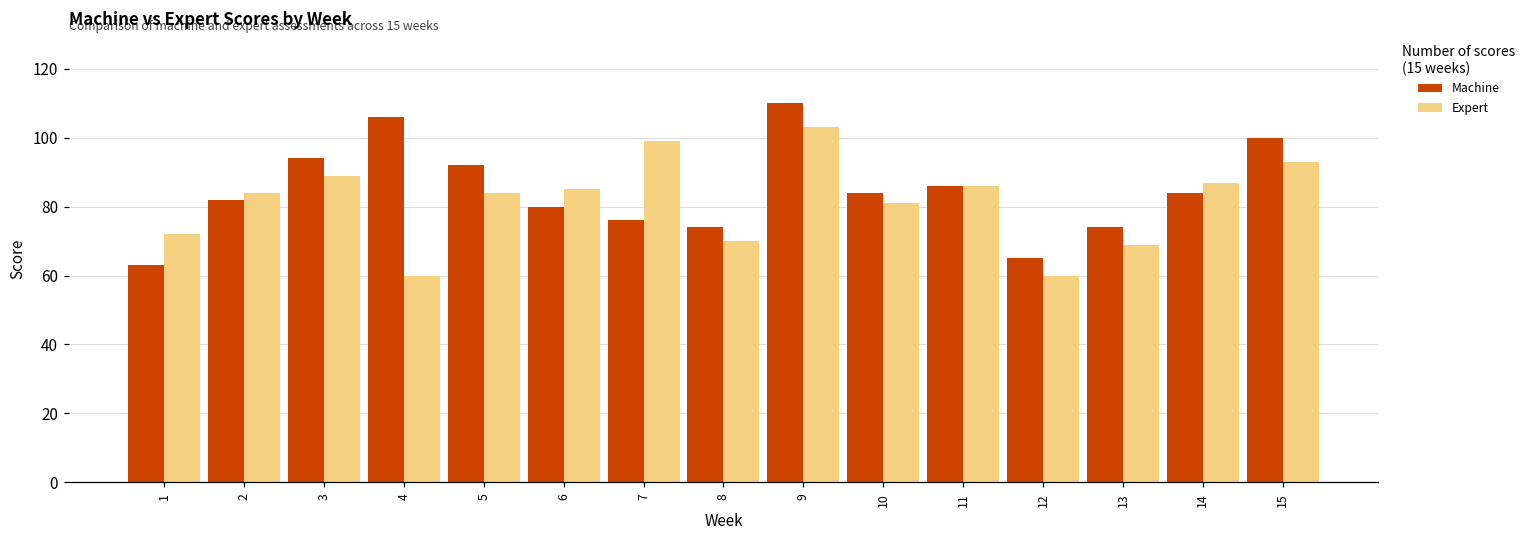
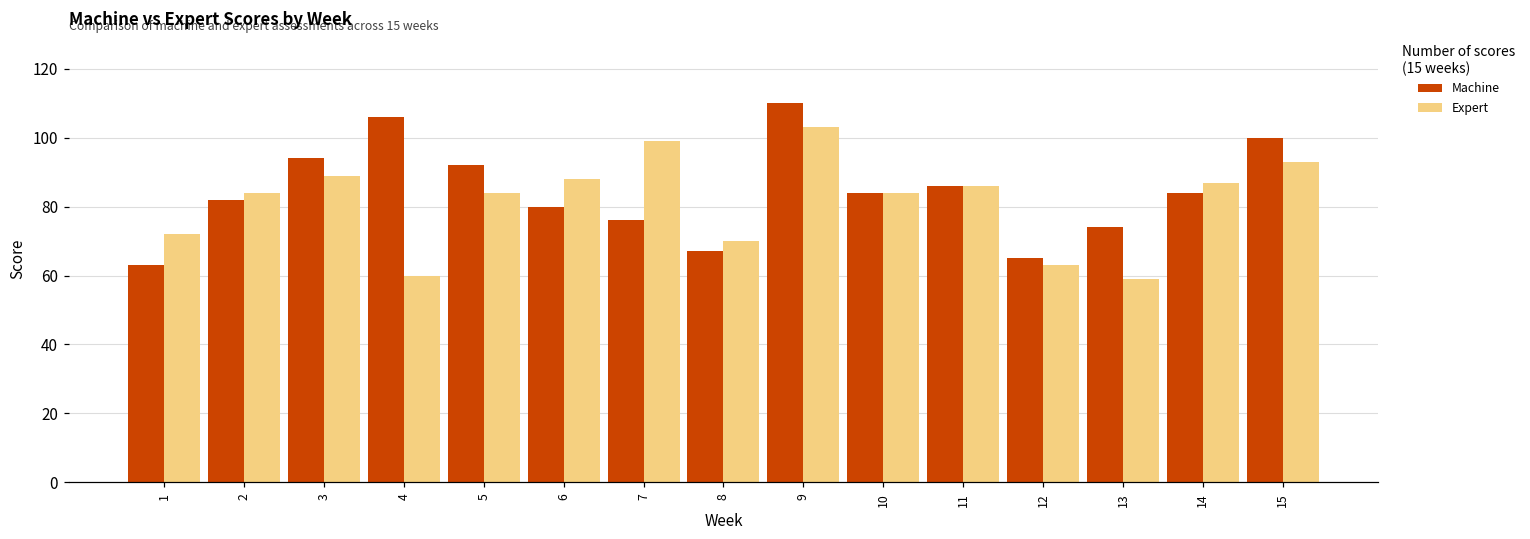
  {
    "Machine": {
      "1": 63,
      "2": 82,
      "3": 94,
      "4": 106,
      "5": 92,
      "6": 80,
      "7": 76,
-     "8": 74,
+     "8": 67,
      "9": 110,
      "10": 84,
      "11": 86,
      "12": 65,
      "13": 74,
      "14": 84,
      "15": 100
    },
    "Expert": {
      "1": 72,
      "2": 84,
      "3": 89,
      "4": 60,
      "5": 84,
-     "6": 85,
+     "6": 88,
      "7": 99,
      "8": 70,
      "9": 103,
-     "10": 81,
+     "10": 84,
      "11": 86,
-     "12": 60,
-     "13": 69,
+     "12": 63,
+     "13": 59,
      "14": 87,
      "15": 93
    }
  }
